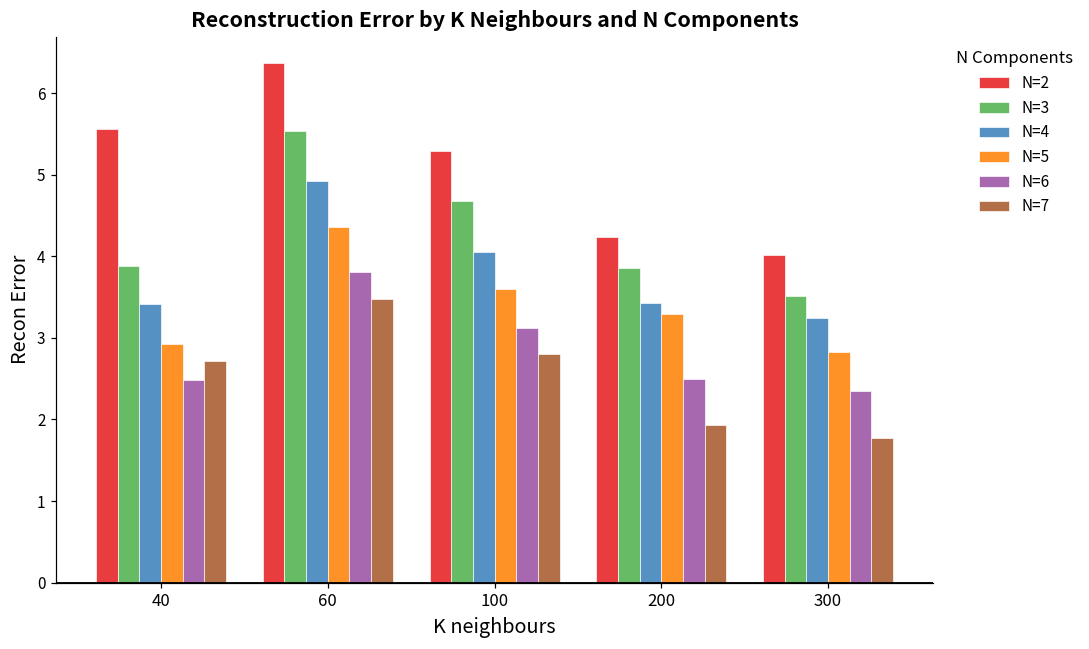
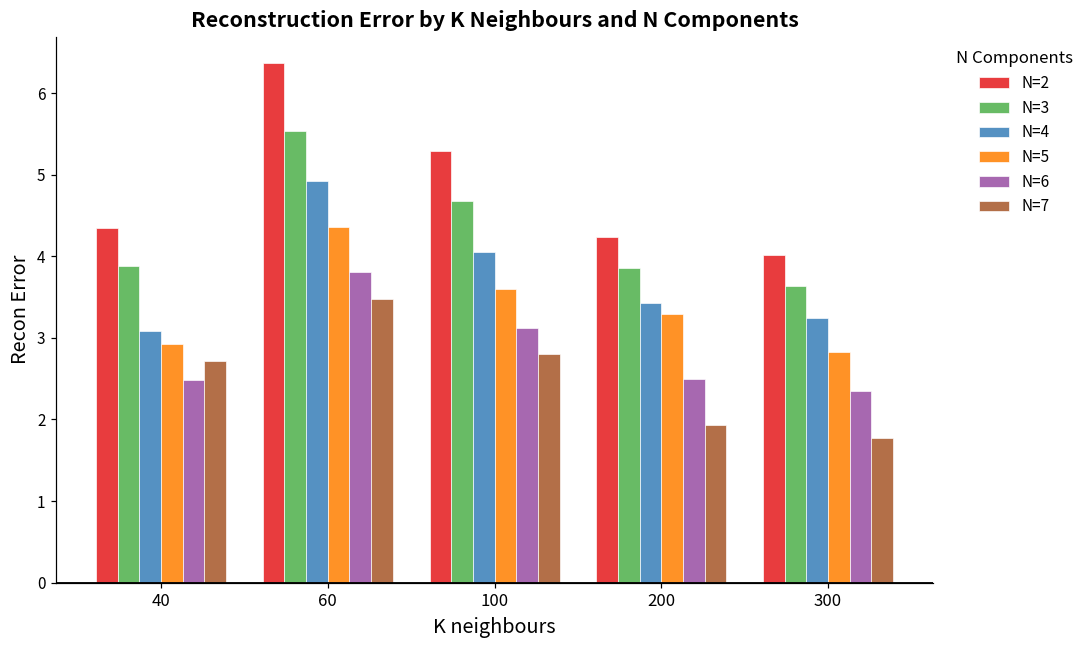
  {
    "N=2": {
-     "40": 5.6,
+     "40": 4.3,
      "60": 6.4,
      "100": 5.3,
      "200": 4.2,
      "300": 4.0
    },
    "N=3": {
      "40": 3.9,
      "60": 5.5,
      "100": 4.7,
      "200": 3.9,
-     "300": 3.5
+     "300": 3.6
    },
    "N=4": {
-     "40": 3.4,
+     "40": 3.1,
      "60": 4.9,
      "100": 4.1,
      "200": 3.4,
      "300": 3.2
    },
    "N=5": {
      "40": 2.9,
      "60": 4.4,
      "100": 3.6,
      "200": 3.3,
      "300": 2.8
    },
    "N=6": {
      "40": 2.5,
      "60": 3.8,
      "100": 3.1,
      "200": 2.5,
      "300": 2.3
    },
    "N=7": {
      "40": 2.7,
      "60": 3.5,
      "100": 2.8,
      "200": 1.9,
      "300": 1.8
    }
  }
